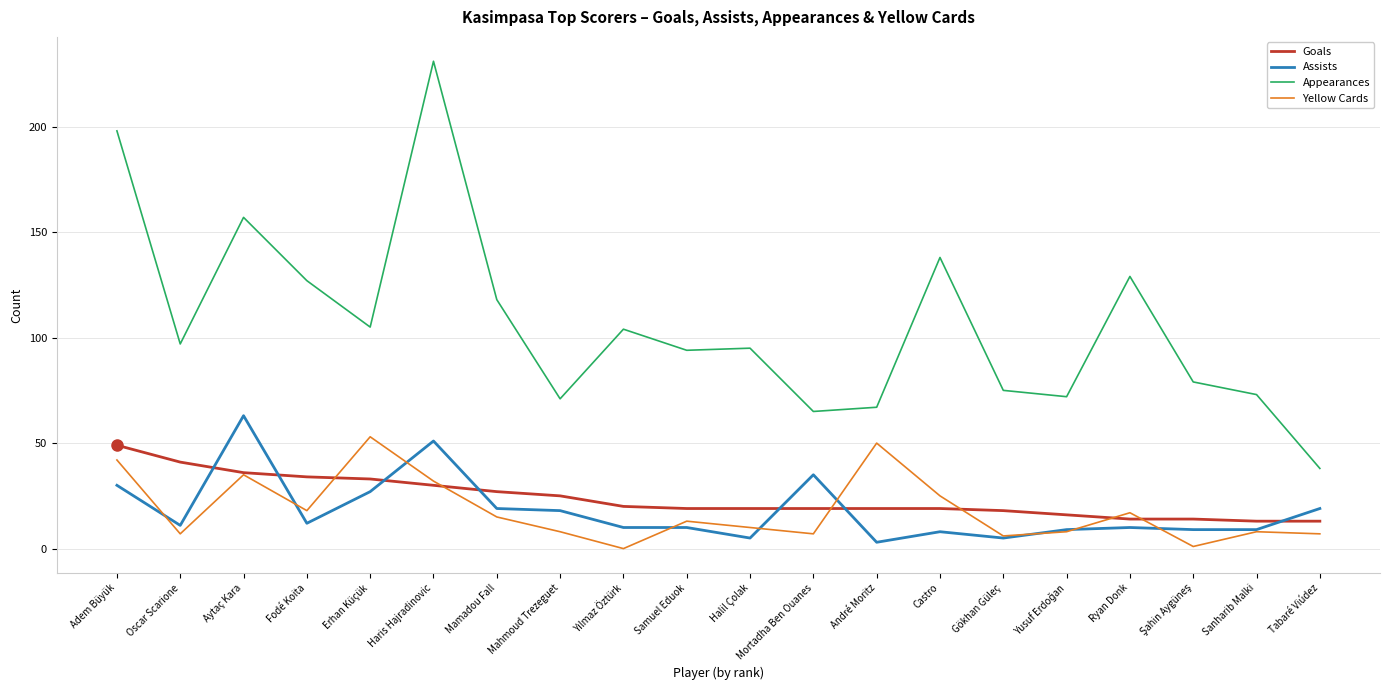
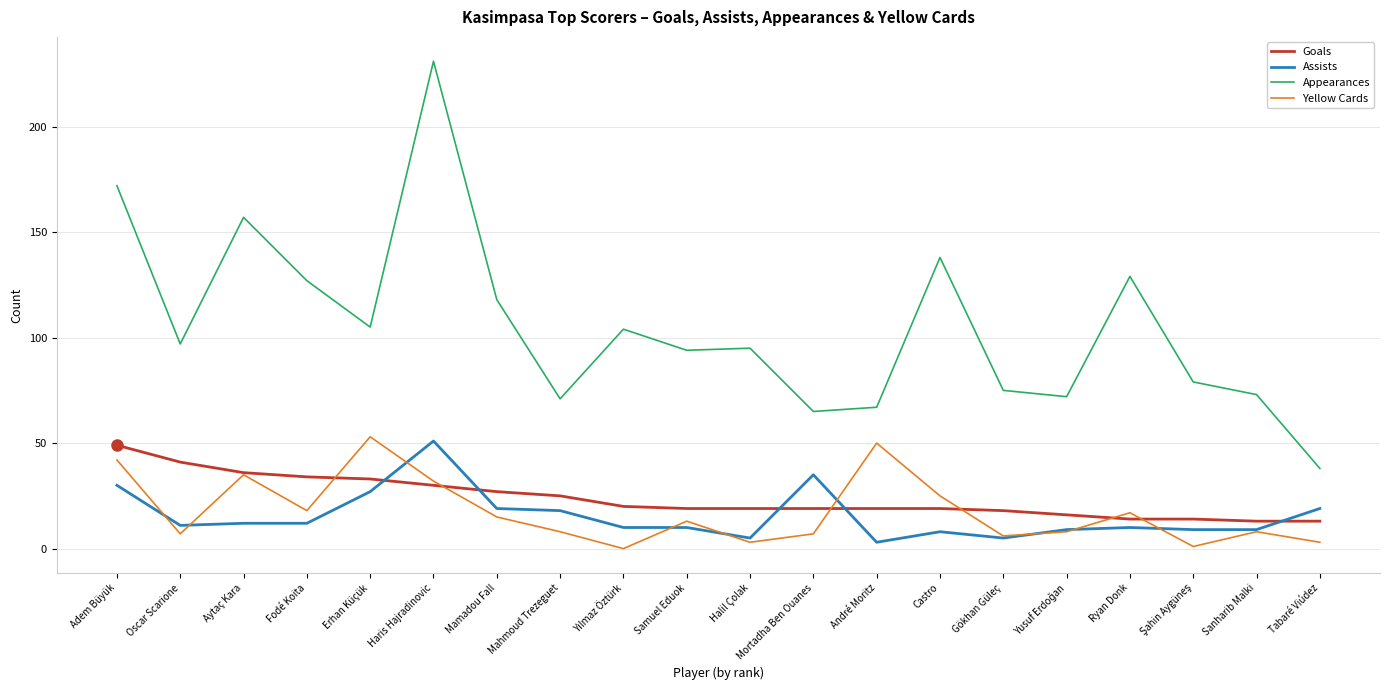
  {
    "Assists": {
      "Adem Büyük": 30,
      "Oscar Scarione": 11,
-     "Aytaç Kara": 63,
+     "Aytaç Kara": 12,
      "Fodé Koita": 12,
      "Erhan Küçük": 27,
      "Haris Hajradinovic": 51,
      "Mamadou Fall": 19,
      "Mahmoud Trezeguet": 18,
      "Yılmaz Öztürk": 10,
      "Samuel Eduok": 10,
      "Halil Çolak": 5,
      "Mortadha Ben Ouanes": 35,
      "André Moritz": 3,
      "Castro": 8,
      "Ryan Donk": 10,
      "Şahin Aygüneş": 9,
      "Tabaré Viúdez": 19
    },
    "Appearances": {
-     "Adem Büyük": 198,
+     "Adem Büyük": 172,
      "Oscar Scarione": 97,
      "Aytaç Kara": 157,
      "Fodé Koita": 127,
      "Erhan Küçük": 105,
      "Haris Hajradinovic": 231,
      "Mamadou Fall": 118,
      "Mahmoud Trezeguet": 71,
      "Yılmaz Öztürk": 104,
      "Samuel Eduok": 94,
      "Halil Çolak": 95,
      "Mortadha Ben Ouanes": 65,
      "André Moritz": 67,
      "Castro": 138,
      "Gökhan Güleç": 75,
      "Yusuf Erdoğan": 72,
      "Ryan Donk": 129,
      "Şahin Aygüneş": 79,
      "Sanharib Malki": 73,
      "Tabaré Viúdez": 38
    },
    "Yellow Cards": {
      "Adem Büyük": 42,
      "Oscar Scarione": 7,
      "Fodé Koita": 18,
      "Erhan Küçük": 53,
      "Haris Hajradinovic": 32,
      "Mamadou Fall": 15,
      "Mahmoud Trezeguet": 8,
      "Yılmaz Öztürk": 0,
      "Samuel Eduok": 13,
-     "Halil Çolak": 10,
+     "Halil Çolak": 3,
      "Mortadha Ben Ouanes": 7,
      "André Moritz": 50,
      "Castro": 25,
      "Ryan Donk": 17,
      "Şahin Aygüneş": 1,
-     "Tabaré Viúdez": 7
+     "Tabaré Viúdez": 3
    }
  }
